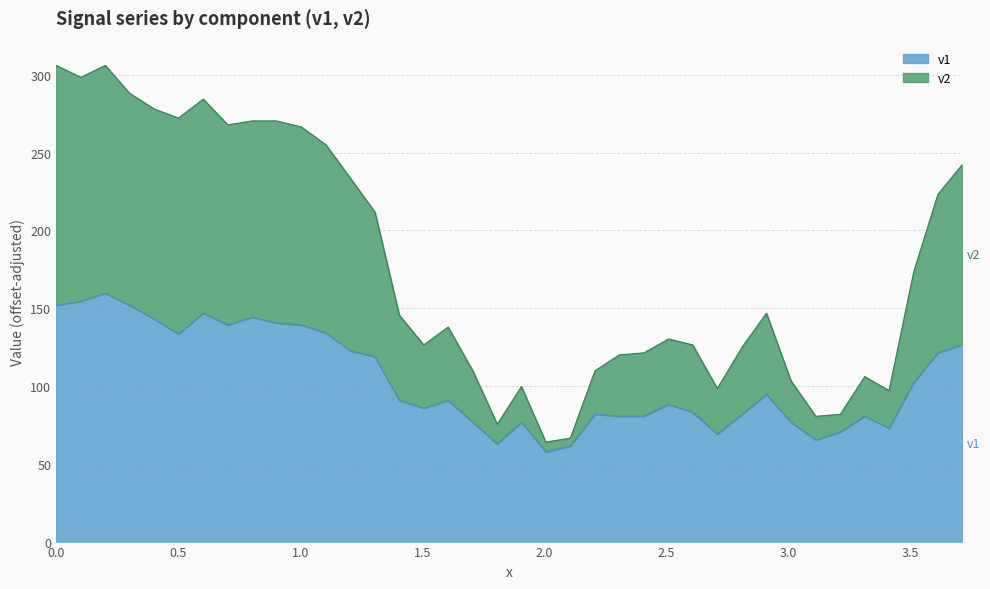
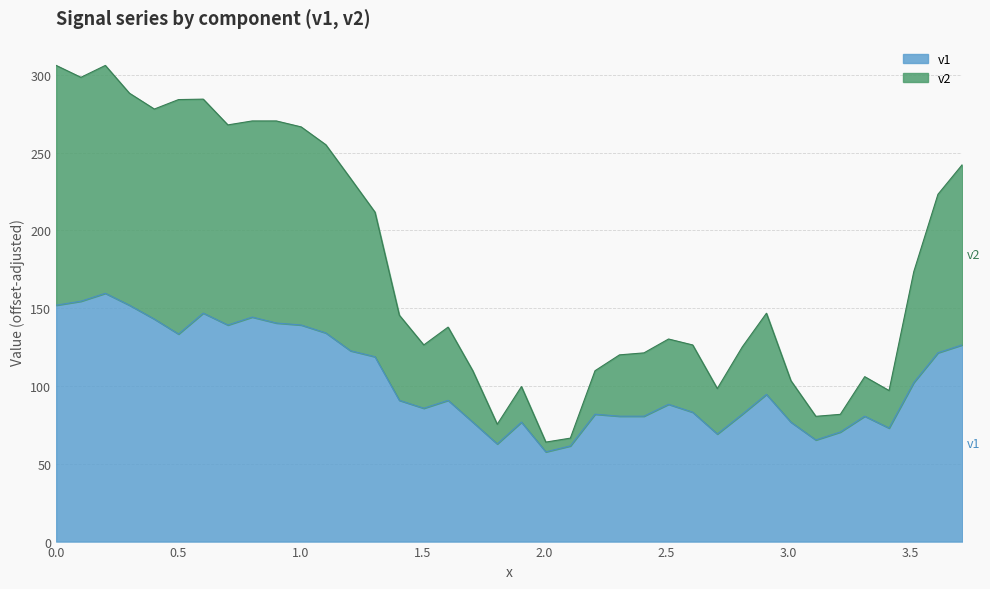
  {
    "v1": {
      "0.0": 152,
      "0.5": 133
    },
    "v2": {
      "0.0": 154,
-     "0.5": 139
+     "0.5": 151
    }
  }
